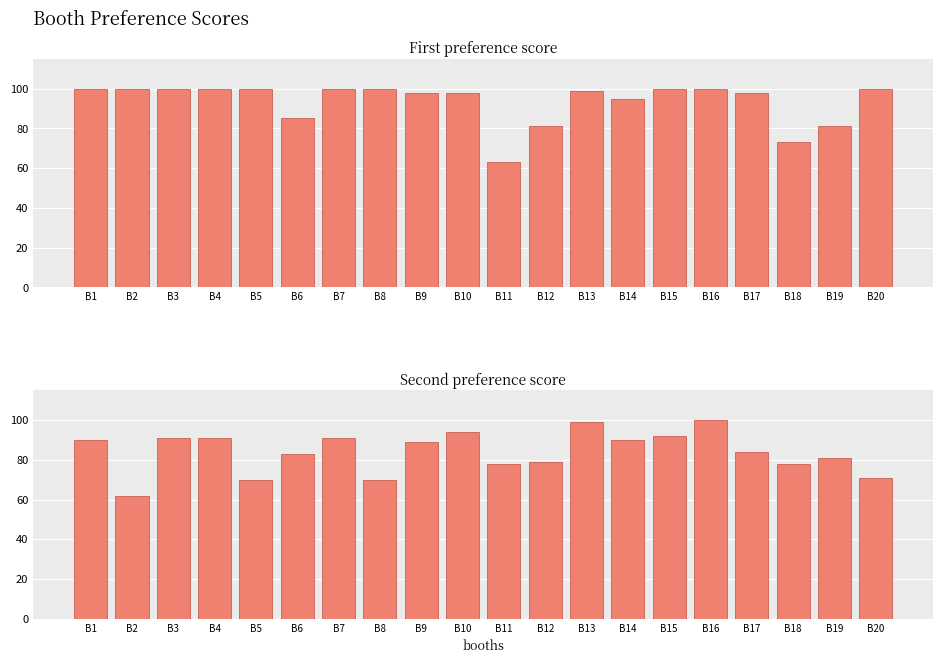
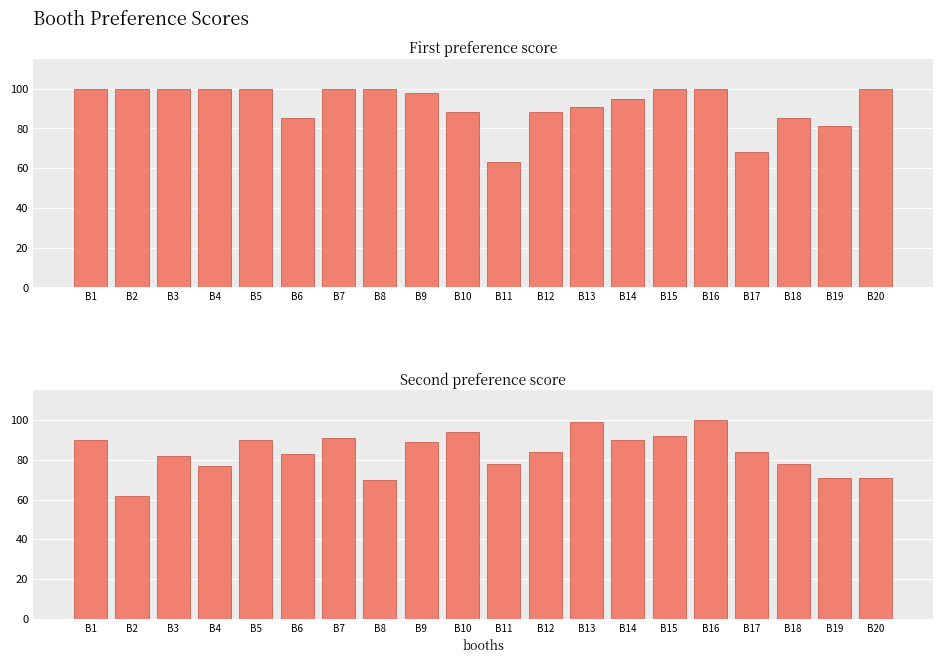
  {
    "First preference score": {
      "B1": 100,
      "B2": 100,
      "B3": 100,
      "B4": 100,
      "B5": 100,
      "B6": 85,
      "B7": 100,
      "B8": 100,
      "B9": 98,
-     "B10": 98,
+     "B10": 88,
      "B11": 63,
-     "B12": 81,
-     "B13": 99,
+     "B12": 88,
+     "B13": 91,
      "B14": 95,
      "B15": 100,
      "B16": 100,
-     "B17": 98,
-     "B18": 73,
+     "B17": 68,
+     "B18": 85,
      "B19": 81,
      "B20": 100
    },
    "Second preference score": {
      "B1": 90,
      "B2": 62,
-     "B3": 91,
-     "B4": 91,
-     "B5": 70,
+     "B3": 82,
+     "B4": 77,
+     "B5": 90,
      "B6": 83,
      "B7": 91,
      "B8": 70,
      "B9": 89,
      "B10": 94,
      "B11": 78,
-     "B12": 79,
+     "B12": 84,
      "B13": 99,
      "B14": 90,
      "B15": 92,
      "B16": 100,
      "B17": 84,
      "B18": 78,
-     "B19": 81,
+     "B19": 71,
      "B20": 71
    }
  }
